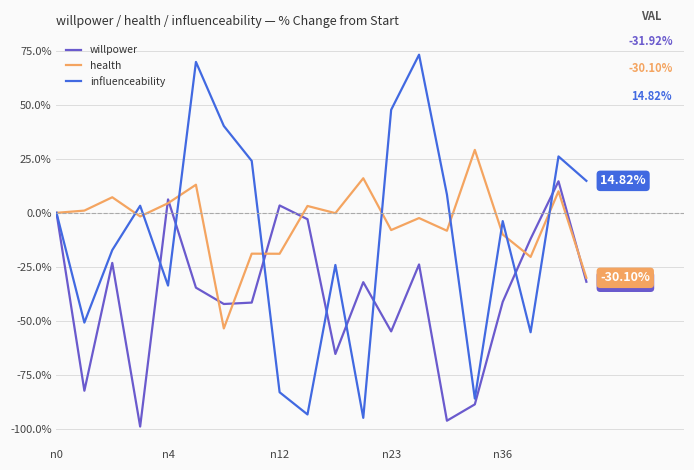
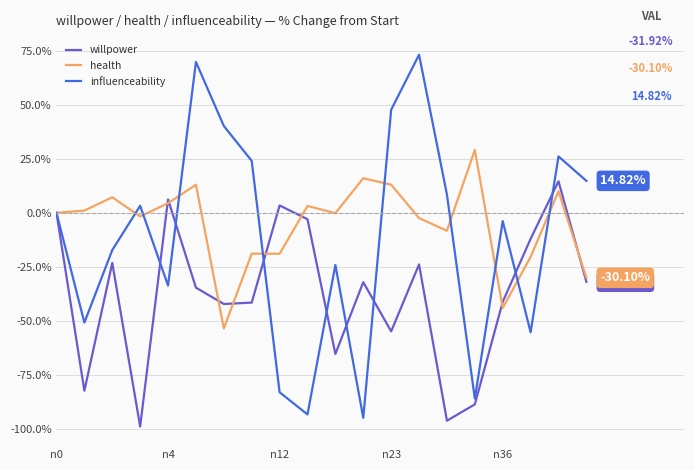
  {
    "health": {
      "n4": "4%",
      "n12": "-19%",
-     "n23": "-8%",
-     "n36": "-10%"
+     "n23": "13%",
+     "n36": "-44%"
    }
  }
